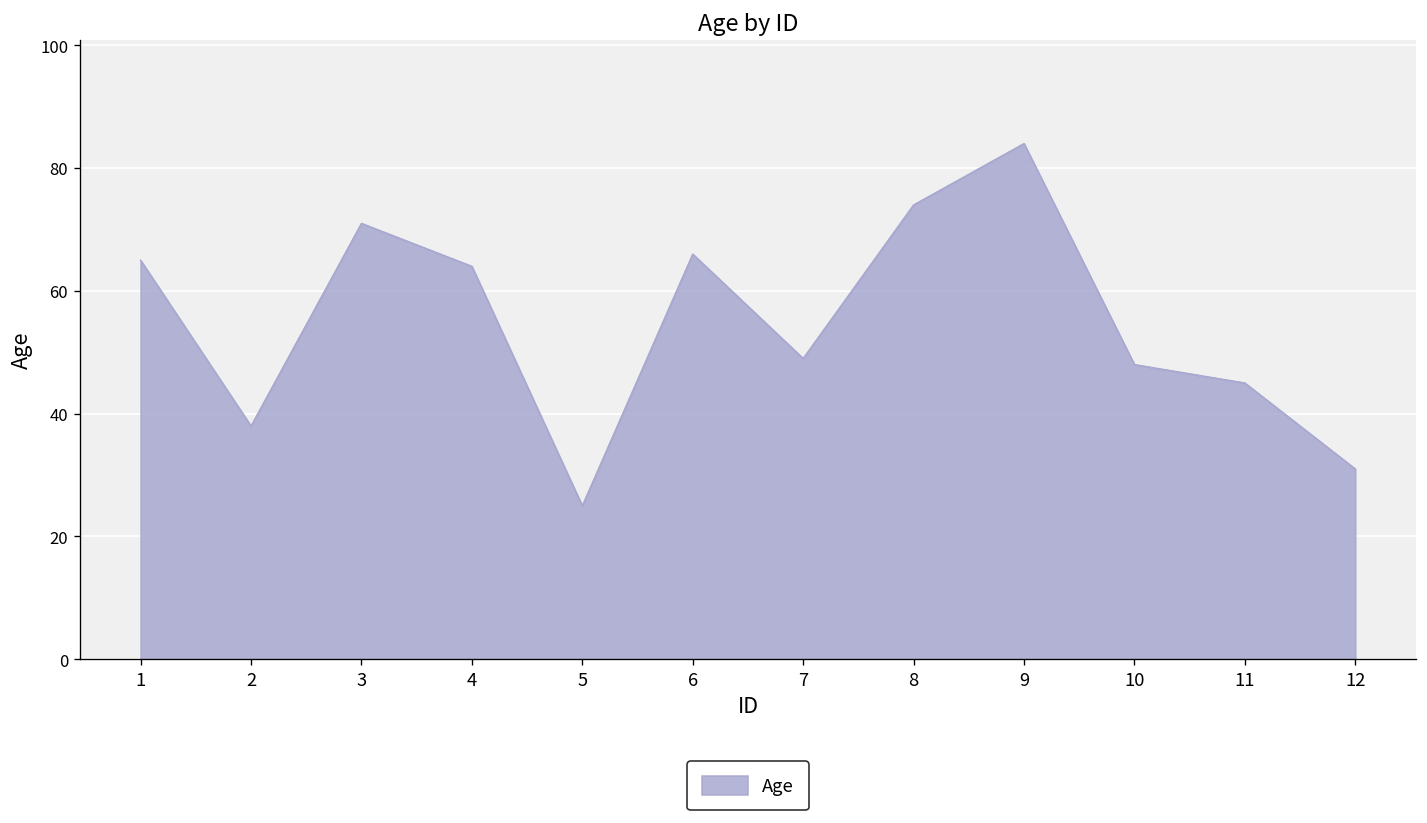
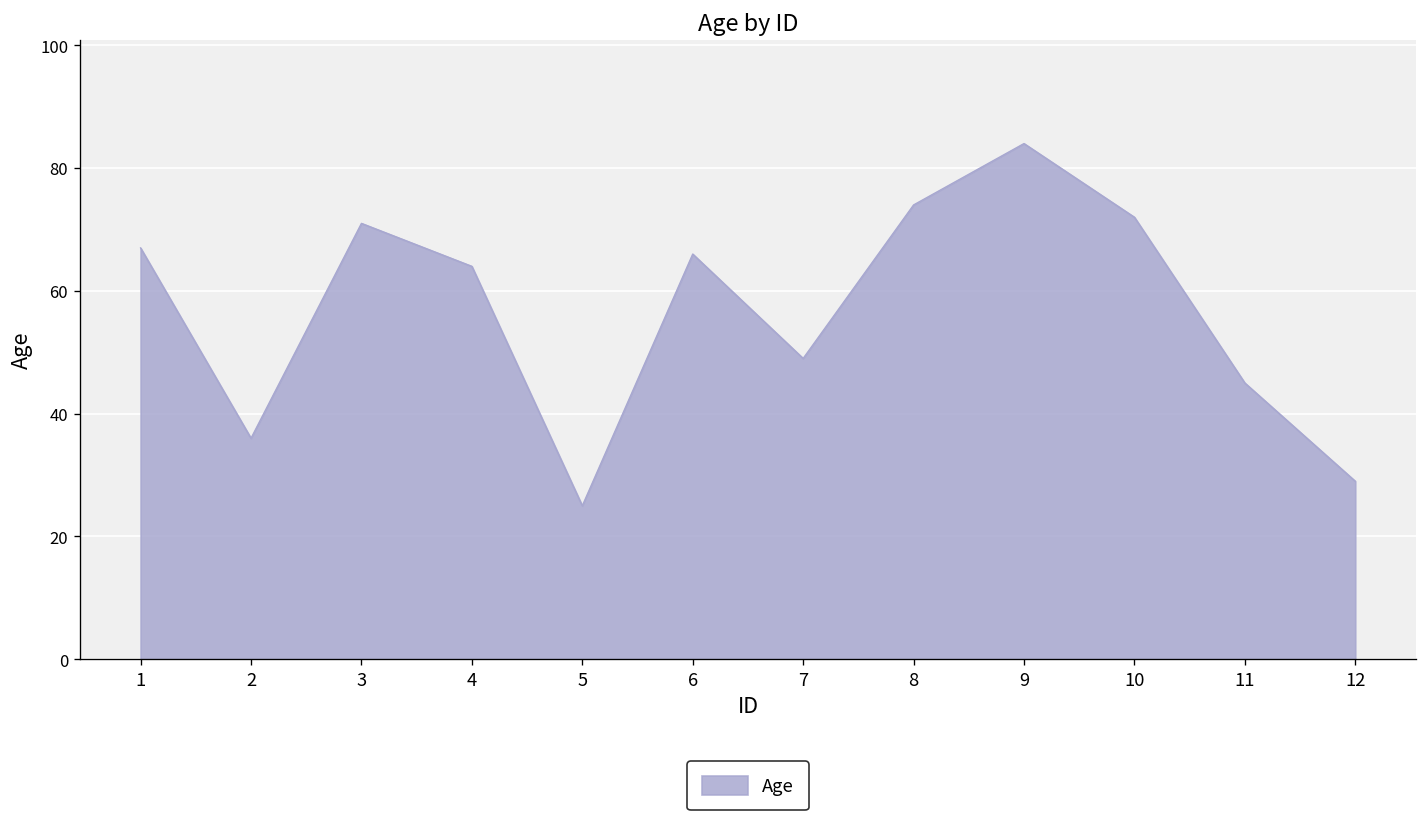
  {
-   "1": 65,
-   "2": 38,
+   "1": 67,
+   "2": 36,
    "3": 71,
    "4": 64,
    "5": 25,
    "6": 66,
    "7": 49,
    "8": 74,
    "9": 84,
-   "10": 48,
+   "10": 72,
    "11": 45,
-   "12": 31
+   "12": 29
  }
